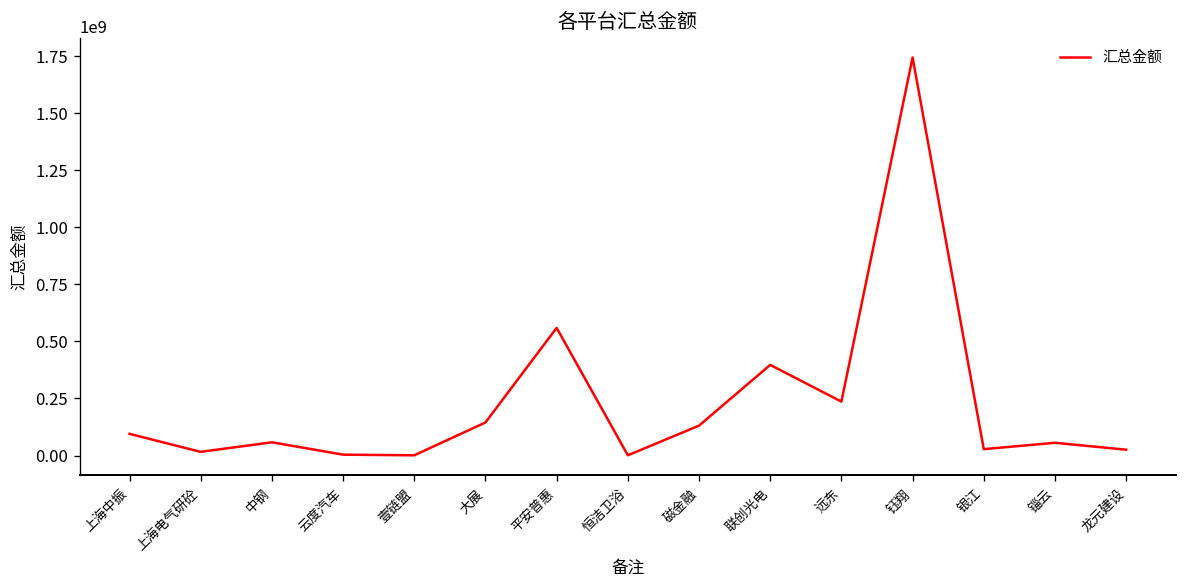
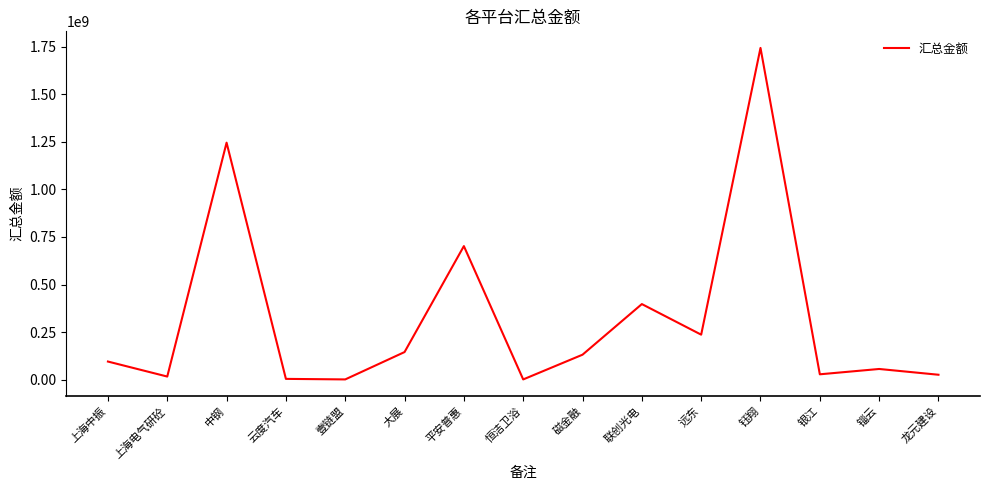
  {
    "上海中振": 100000000,
    "上海电气研砼": 20000000,
-   "中钢": 60000000,
+   "中钢": 1250000000,
    "云度汽车": 0,
    "壹链盟": 0,
    "大展": 140000000,
-   "平安普惠": 560000000,
+   "平安普惠": 700000000,
    "恒洁卫浴": 0,
    "磁金融": 130000000,
    "联创光电": 400000000,
    "远东": 240000000,
    "钰翔": 1740000000,
    "银江": 30000000,
    "锱云": 60000000,
    "龙元建设": 30000000
  }
